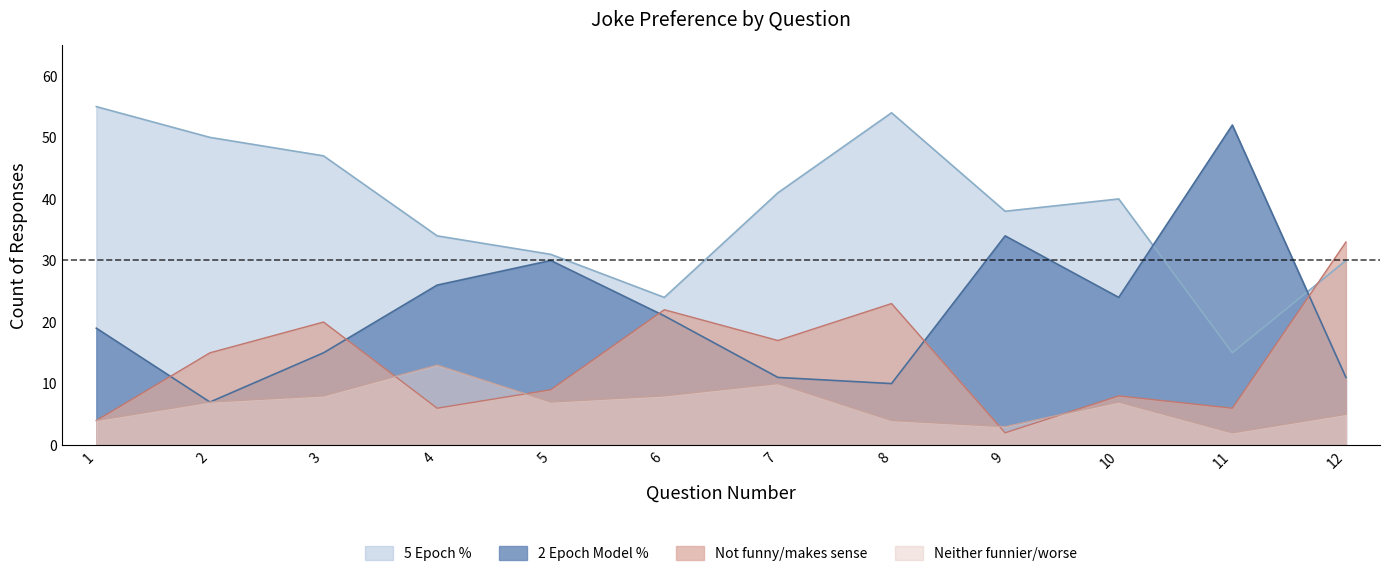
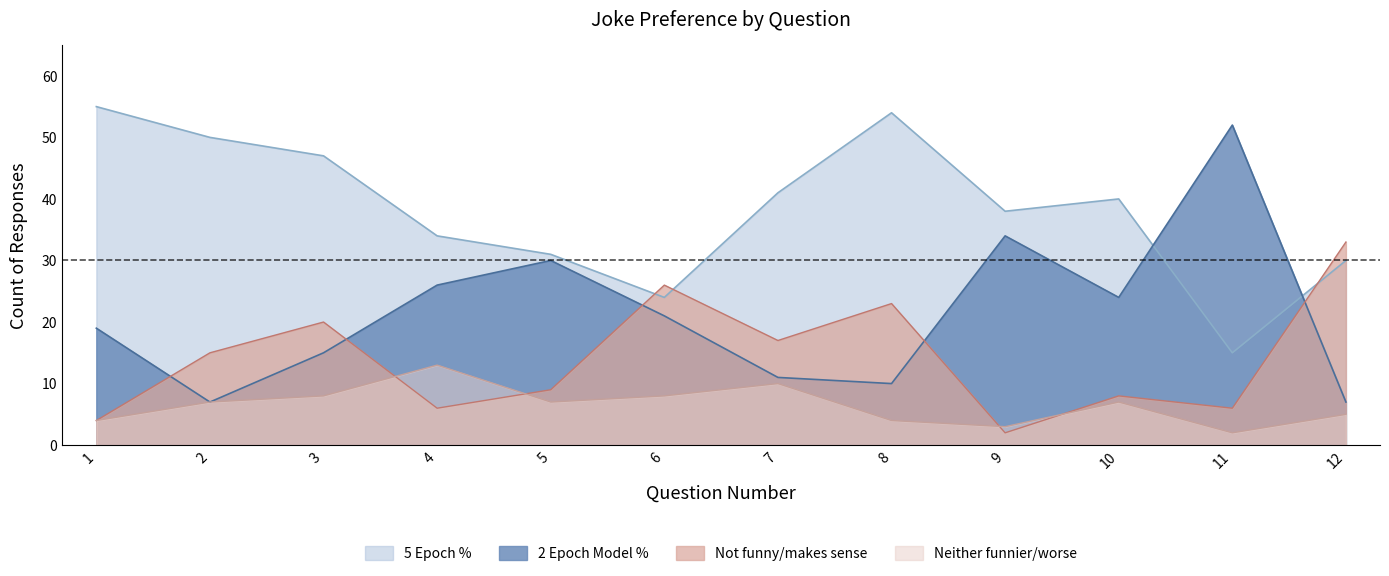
  {
    "2 Epoch Model %": {
      "1": 19,
      "3": 15,
      "4": 26,
      "5": 30,
      "6": 21,
      "7": 11,
      "8": 10,
      "9": 34,
      "10": 24,
      "11": 52,
-     "12": 11
+     "12": 7
    },
    "Not funny/makes sense": {
      "2": 15,
      "3": 20,
      "4": 6,
      "5": 9,
-     "6": 22,
+     "6": 26,
      "7": 17,
      "8": 23,
      "9": 2,
      "10": 8,
      "11": 6,
      "12": 33
    }
  }
